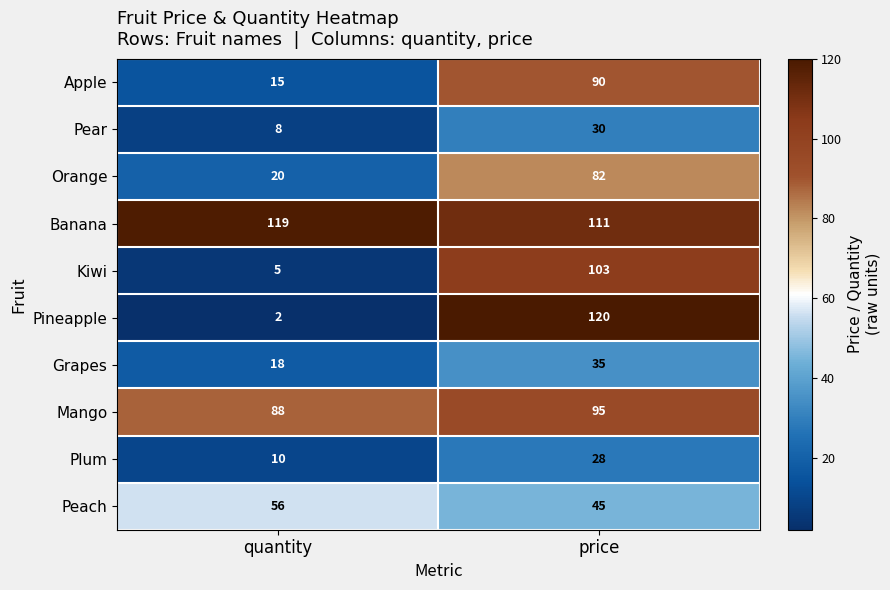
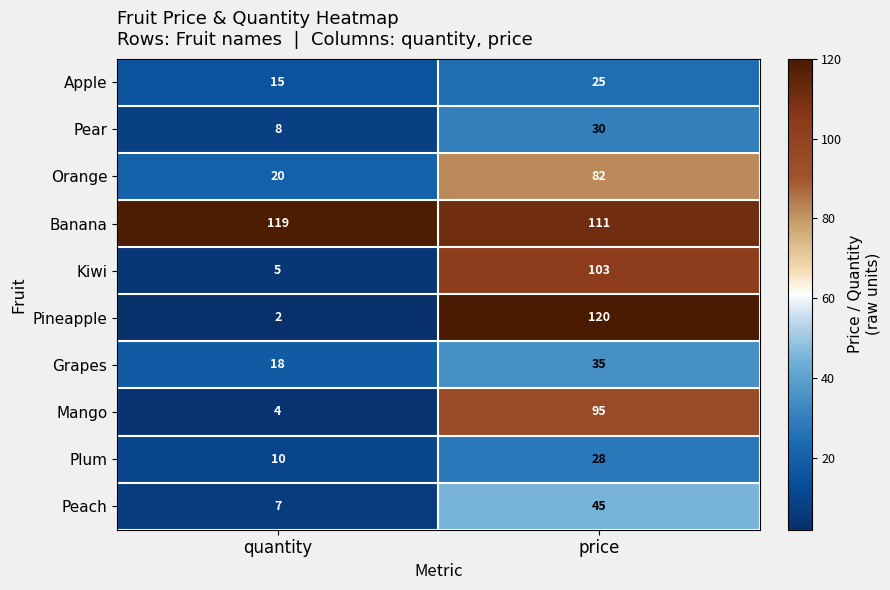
  {
    "Apple": {
      "quantity": 15,
-     "price": 90
+     "price": 25
    },
    "Pear": {
      "quantity": 8,
      "price": 30
    },
    "Orange": {
      "quantity": 20,
      "price": 82
    },
    "Banana": {
      "quantity": 119,
      "price": 111
    },
    "Kiwi": {
      "quantity": 5,
      "price": 103
    },
    "Pineapple": {
      "quantity": 2,
      "price": 120
    },
    "Grapes": {
      "quantity": 18,
      "price": 35
    },
    "Mango": {
-     "quantity": 88,
+     "quantity": 4,
      "price": 95
    },
    "Plum": {
      "quantity": 10,
      "price": 28
    },
    "Peach": {
-     "quantity": 56,
+     "quantity": 7,
      "price": 45
    }
  }
